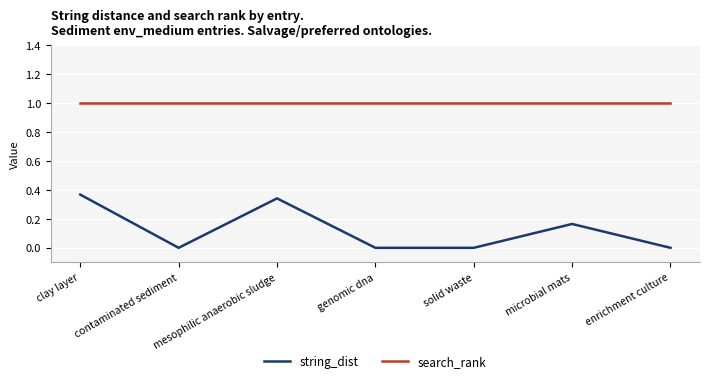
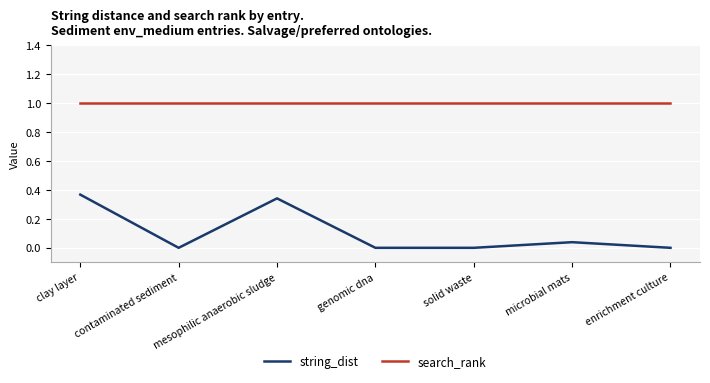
  {
    "string_dist": {
      "clay layer": 0.37,
      "contaminated sediment": 0.00,
      "mesophilic anaerobic sludge": 0.34,
      "genomic dna": 0.00,
      "solid waste": 0.00,
-     "microbial mats": 0.17,
+     "microbial mats": 0.04,
      "enrichment culture": 0.00
    },
    "search_rank": {
      "clay layer": 1.00,
      "contaminated sediment": 1.00,
      "mesophilic anaerobic sludge": 1.00,
      "genomic dna": 1.00,
      "solid waste": 1.00,
      "microbial mats": 1.00,
      "enrichment culture": 1.00
    }
  }
